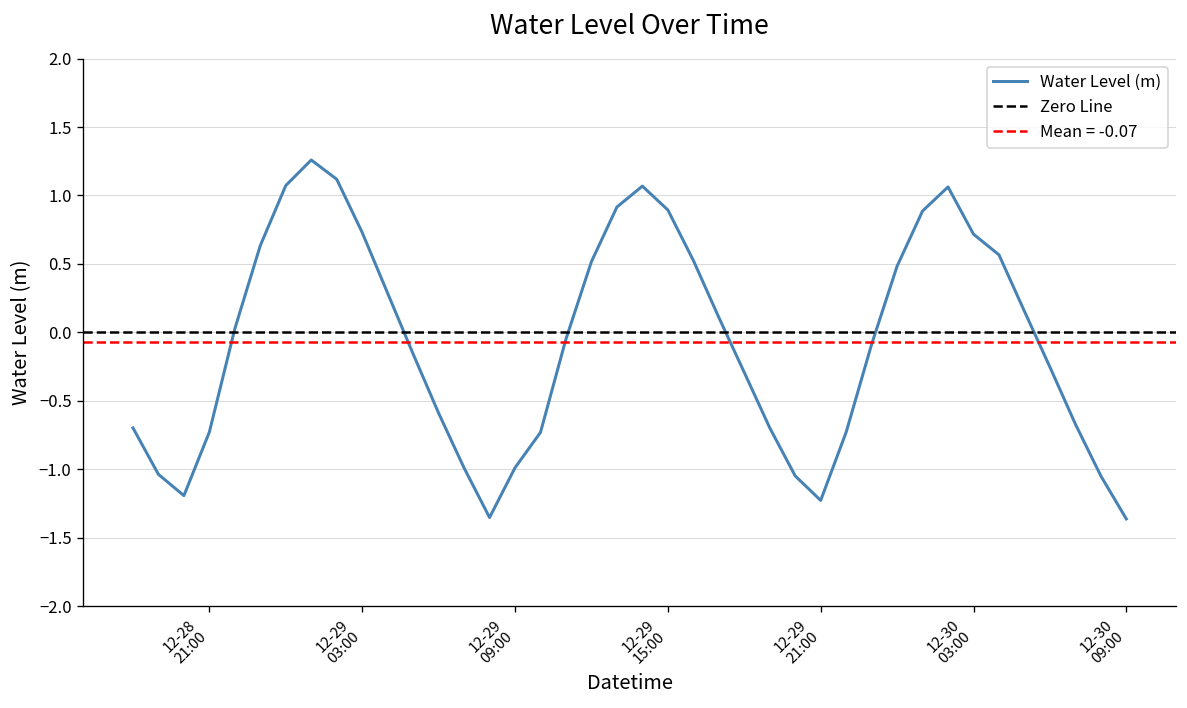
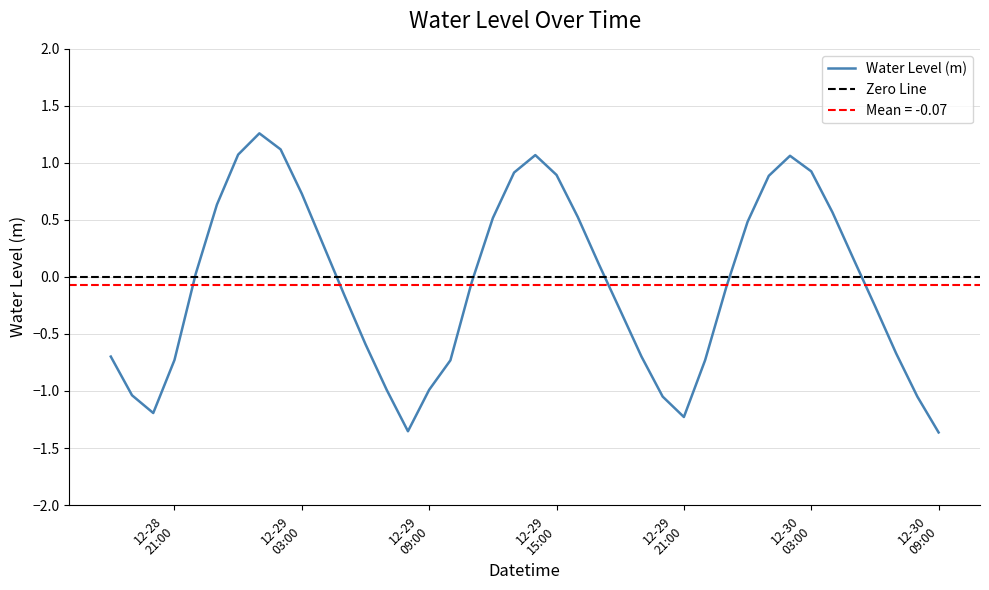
  {
    "12-28 21:00": -0.73,
    "12-29 03:00": 0.73,
    "12-29 09:00": -0.99,
    "12-29 15:00": 0.89,
    "12-29 21:00": -1.23,
-   "12-30 03:00": 0.72,
+   "12-30 03:00": 0.93,
    "12-30 09:00": -1.36
  }
